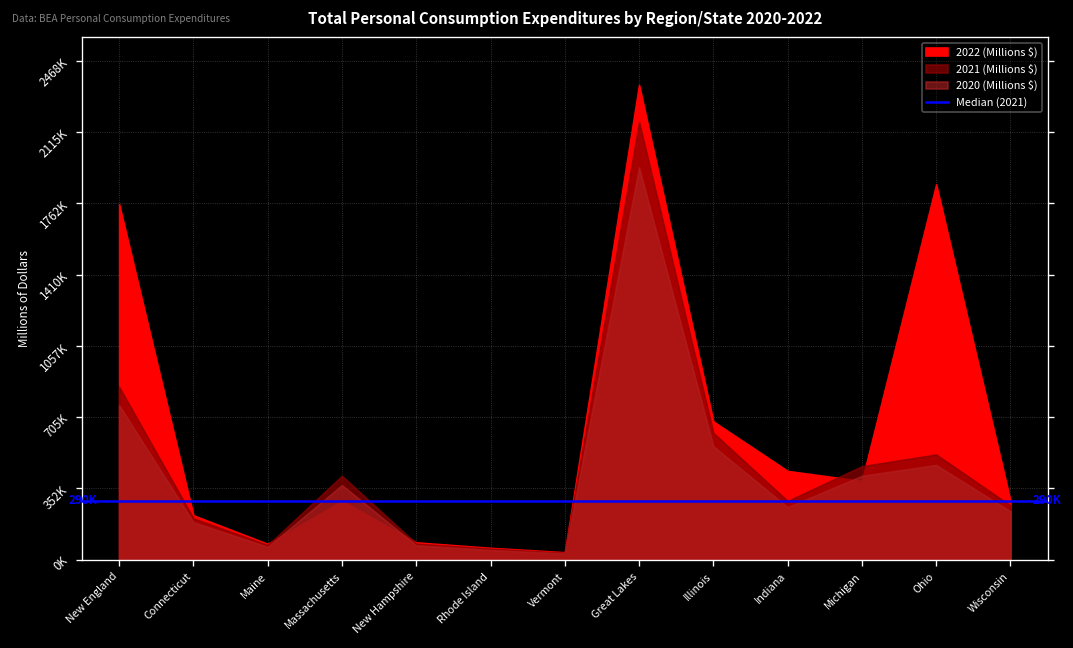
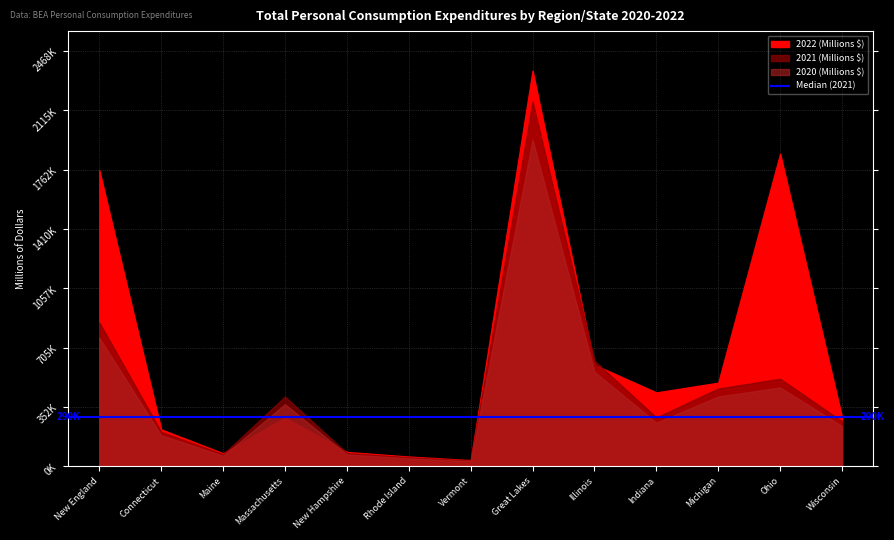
  {
    "2022 (Millions $)": {
      "New England": 1760000,
      "Massachusetts": 290000,
      "Great Lakes": 2350000,
-     "Illinois": 680000,
+     "Illinois": 600000,
      "Indiana": 440000,
-     "Michigan": 390000,
+     "Michigan": 500000,
      "Ohio": 1860000
    }
  }
